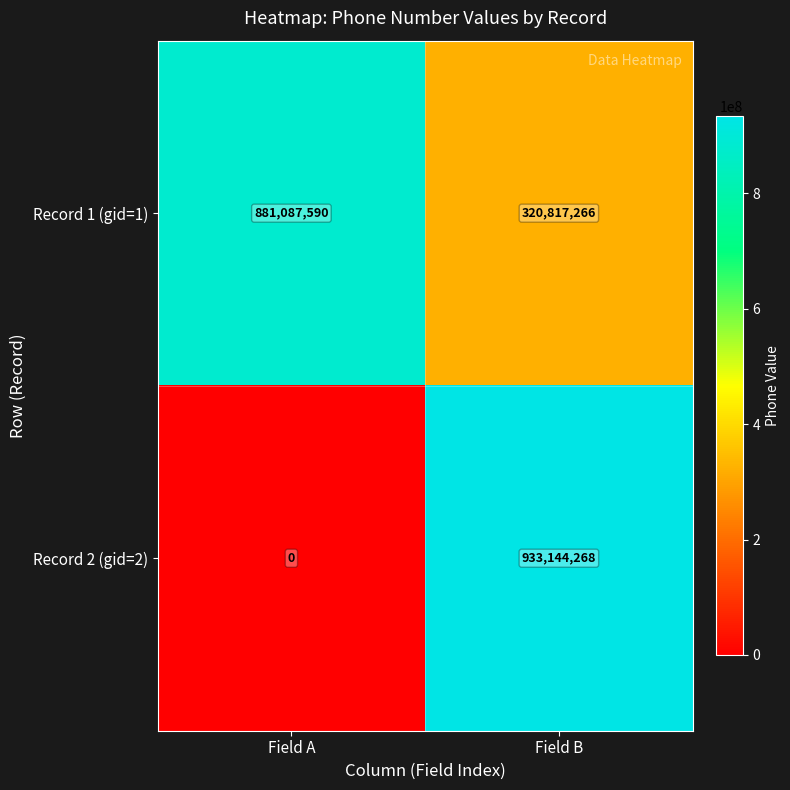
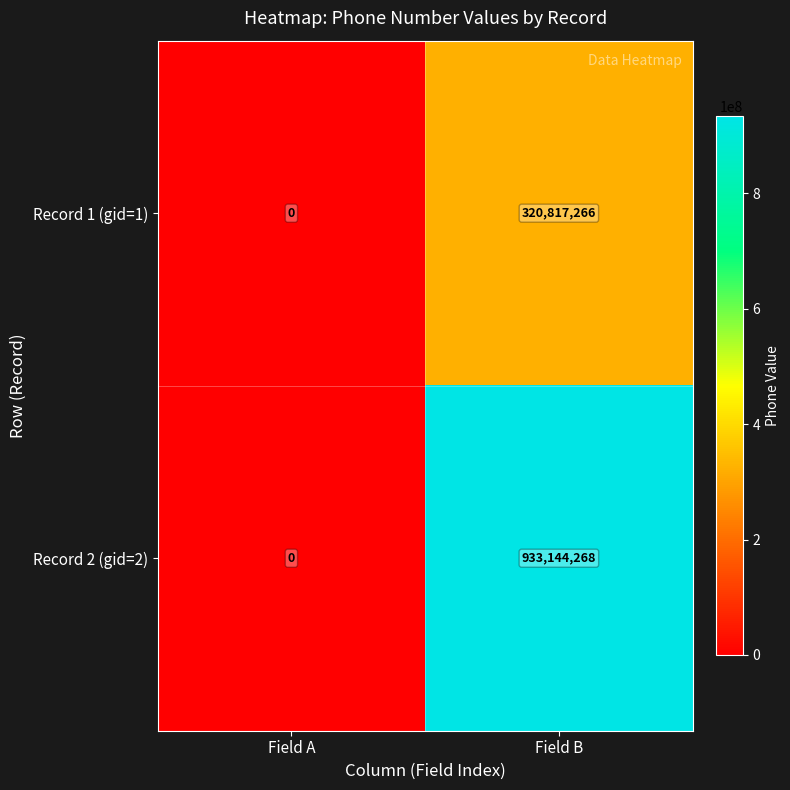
  {
    "Record 1 (gid=1)": {
-     "Field A": "881,087,590"
+     "Field A": "0"
    }
  }
